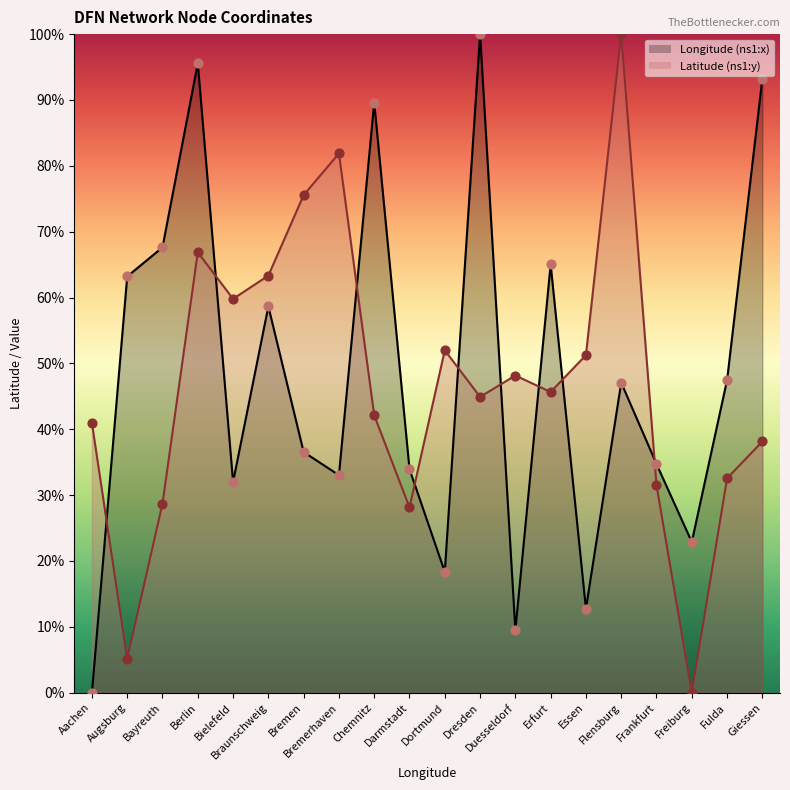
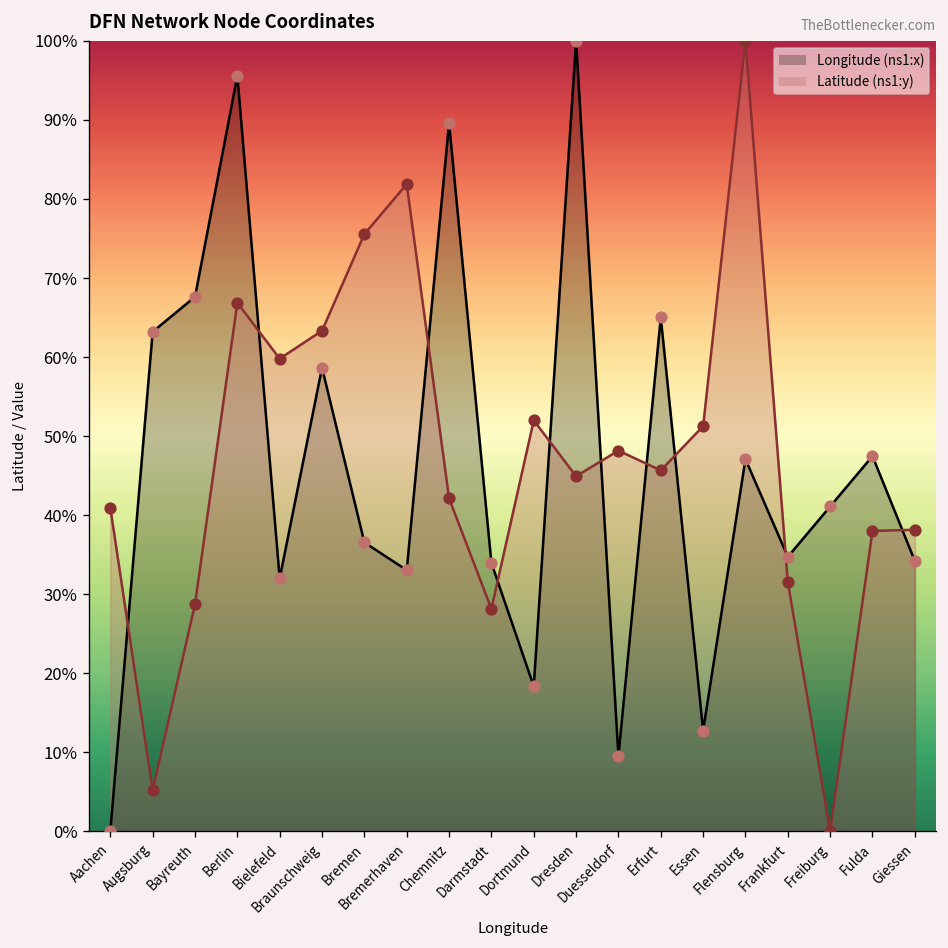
  {
    "Longitude (ns1:x)": {
      "Aachen": "0%",
      "Augsburg": "63%",
      "Bayreuth": "68%",
      "Berlin": "96%",
      "Bielefeld": "32%",
      "Braunschweig": "59%",
      "Bremen": "37%",
      "Bremerhaven": "33%",
      "Chemnitz": "90%",
      "Darmstadt": "34%",
      "Dortmund": "18%",
      "Dresden": "100%",
      "Duesseldorf": "9%",
      "Erfurt": "65%",
      "Essen": "13%",
      "Flensburg": "47%",
      "Frankfurt": "35%",
-     "Freiburg": "23%",
+     "Freiburg": "41%",
      "Fulda": "47%",
-     "Giessen": "93%"
+     "Giessen": "34%"
    },
    "Latitude (ns1:y)": {
      "Aachen": "41%",
      "Augsburg": "5%",
      "Bayreuth": "29%",
      "Berlin": "67%",
      "Bielefeld": "60%",
      "Braunschweig": "63%",
      "Bremen": "76%",
      "Bremerhaven": "82%",
      "Chemnitz": "42%",
      "Darmstadt": "28%",
      "Dortmund": "52%",
      "Dresden": "45%",
      "Duesseldorf": "48%",
      "Erfurt": "46%",
      "Essen": "51%",
      "Flensburg": "100%",
      "Frankfurt": "32%",
      "Freiburg": "0%",
-     "Fulda": "33%",
+     "Fulda": "38%",
      "Giessen": "38%"
    }
  }
